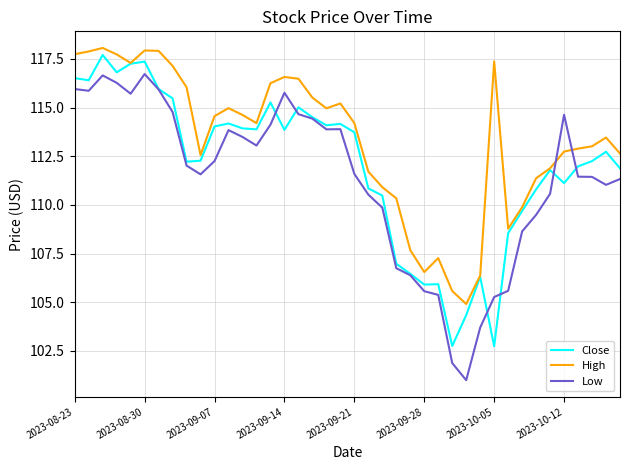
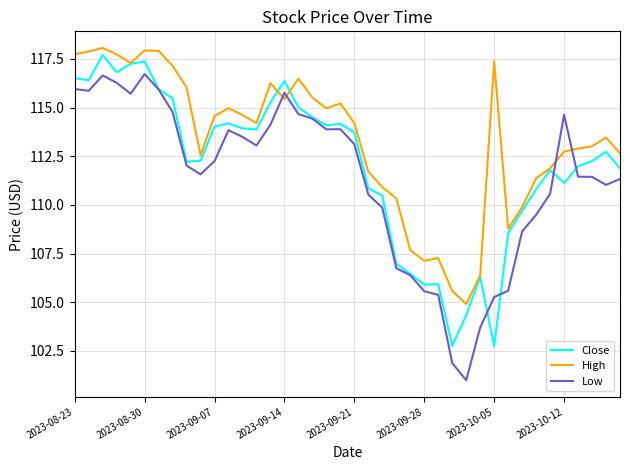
  {
    "Close": {
      "2023-08-23": 116.5,
      "2023-08-30": 117.4,
      "2023-09-07": 114.0,
-     "2023-09-14": 113.9,
+     "2023-09-14": 116.4,
      "2023-09-21": 113.7,
      "2023-09-28": 105.9,
      "2023-10-05": 102.7,
      "2023-10-12": 111.1
    },
    "High": {
      "2023-08-23": 117.7,
      "2023-08-30": 117.9,
      "2023-09-07": 114.6,
-     "2023-09-14": 116.6,
+     "2023-09-14": 115.4,
      "2023-09-21": 114.2,
-     "2023-09-28": 106.6,
+     "2023-09-28": 107.1,
      "2023-10-05": 117.4,
      "2023-10-12": 112.7
    },
    "Low": {
      "2023-08-23": 115.9,
      "2023-08-30": 116.7,
      "2023-09-07": 112.3,
      "2023-09-14": 115.8,
-     "2023-09-21": 111.6,
+     "2023-09-21": 113.1,
      "2023-09-28": 105.6,
      "2023-10-05": 105.3,
      "2023-10-12": 114.6
    }
  }
